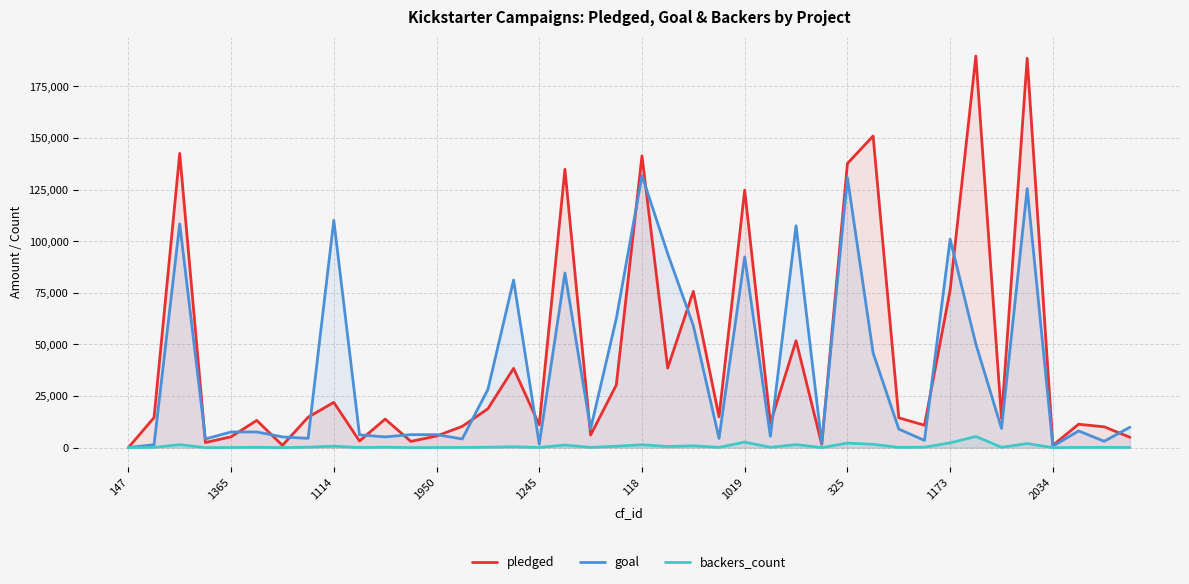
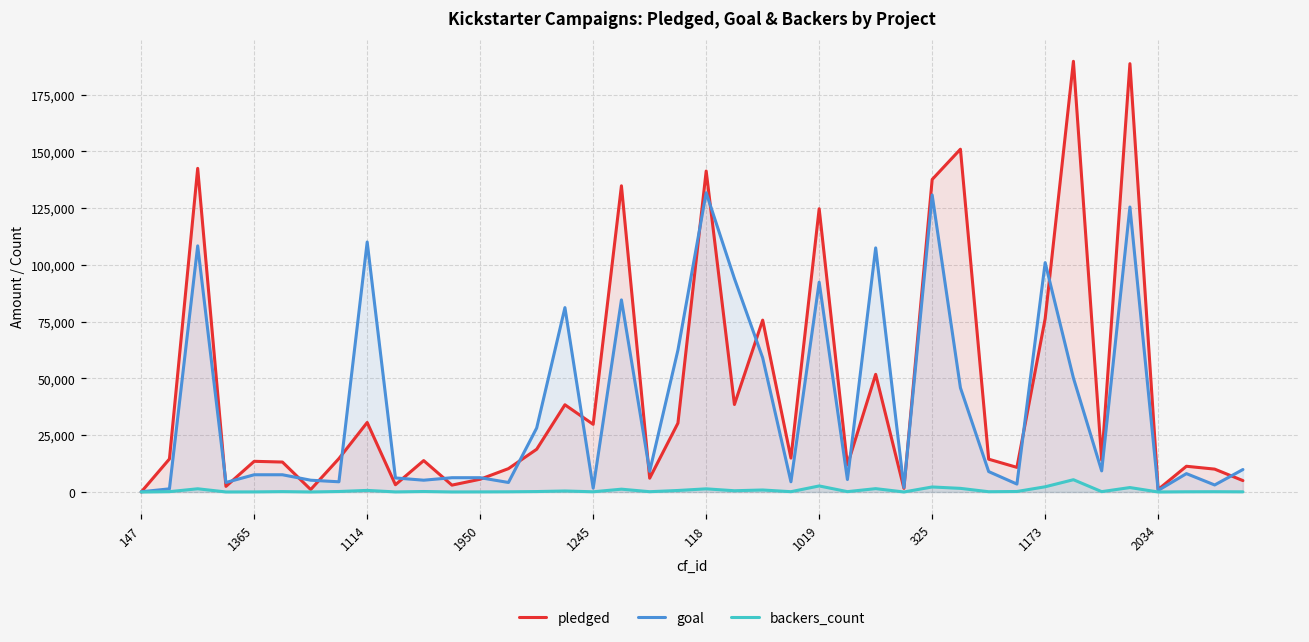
  {
    "pledged": {
-     "1365": "5,000",
-     "1114": "22,000",
-     "1245": "11,000",
+     "1365": "14,000",
+     "1114": "31,000",
+     "1245": "30,000",
      "118": "141,000",
      "1019": "125,000",
      "325": "138,000",
      "1173": "76,000"
    }
  }
